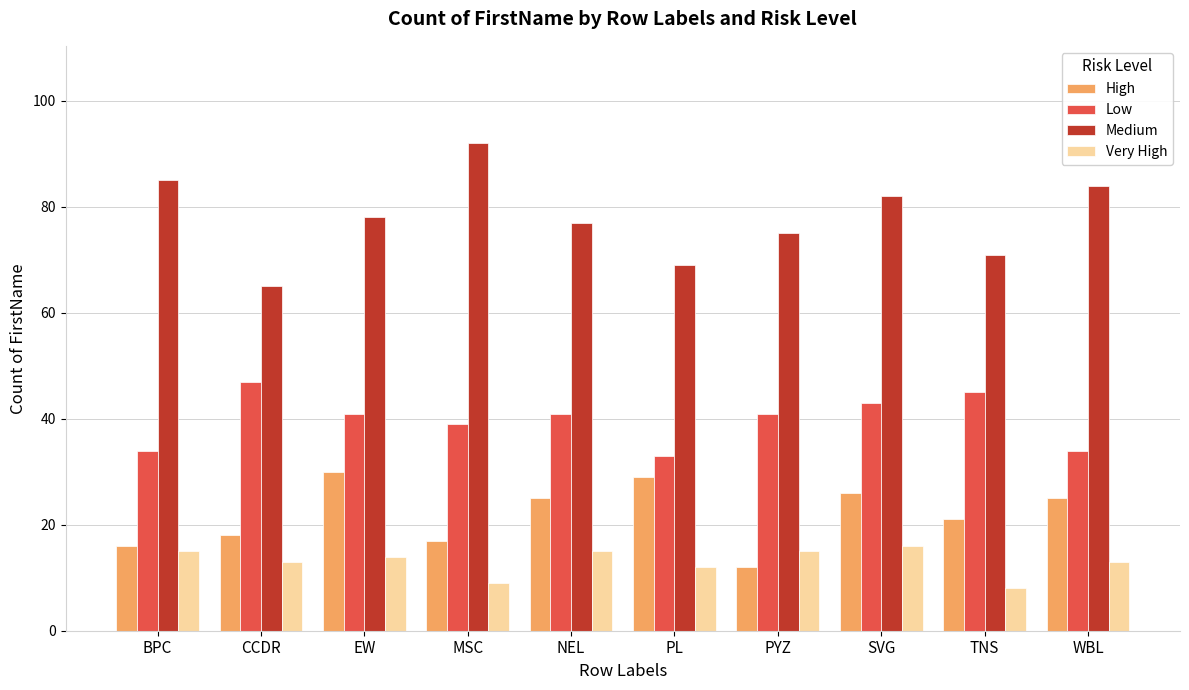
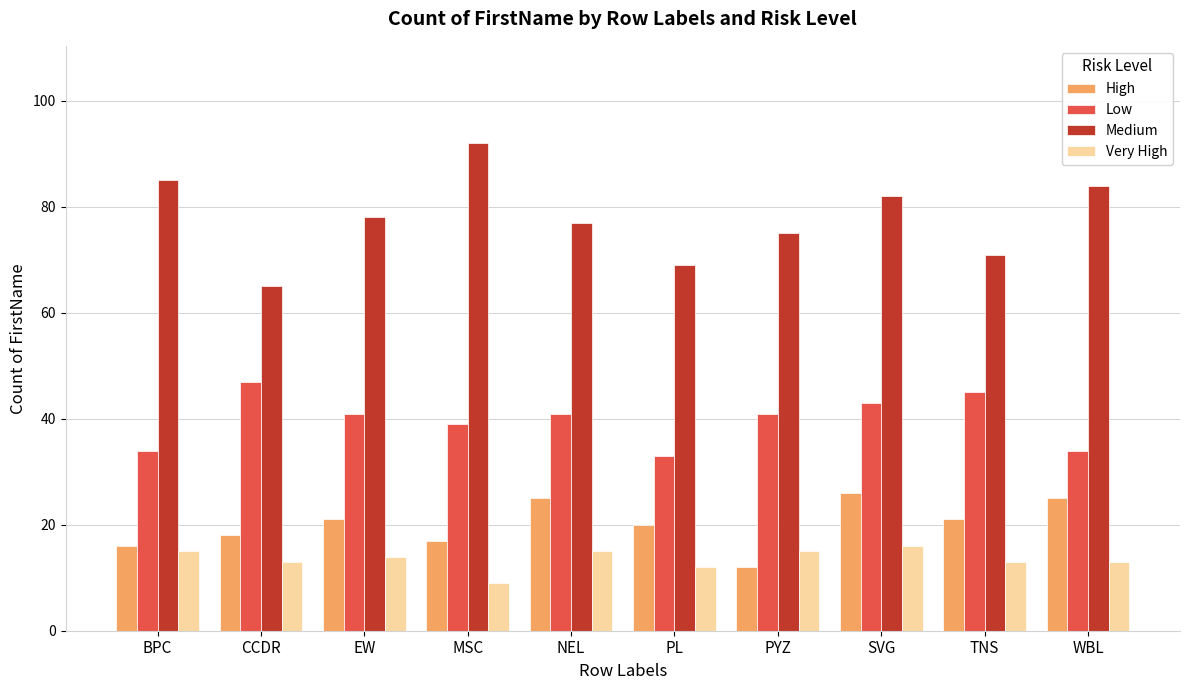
  {
    "High": {
      "BPC": 16,
      "CCDR": 18,
-     "EW": 30,
+     "EW": 21,
      "MSC": 17,
      "NEL": 25,
-     "PL": 29,
+     "PL": 20,
      "PYZ": 12,
      "SVG": 26,
      "TNS": 21,
      "WBL": 25
    },
    "Very High": {
      "BPC": 15,
      "CCDR": 13,
      "EW": 14,
      "MSC": 9,
      "NEL": 15,
      "PL": 12,
      "PYZ": 15,
      "SVG": 16,
-     "TNS": 8,
+     "TNS": 13,
      "WBL": 13
    }
  }
